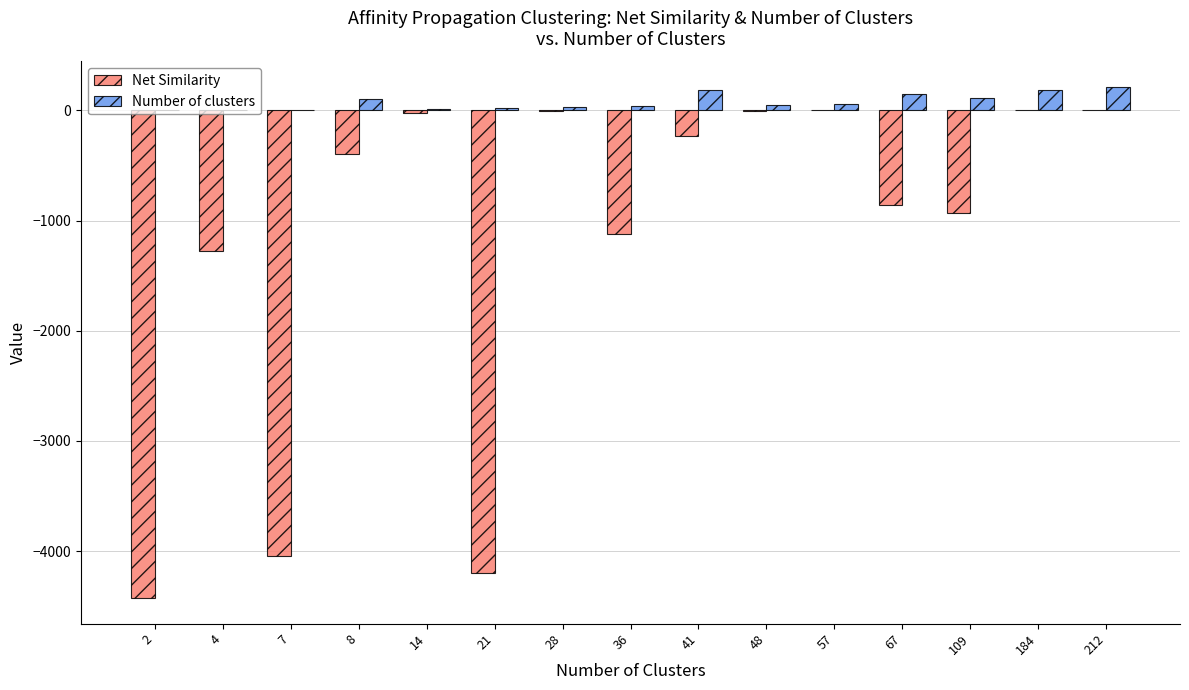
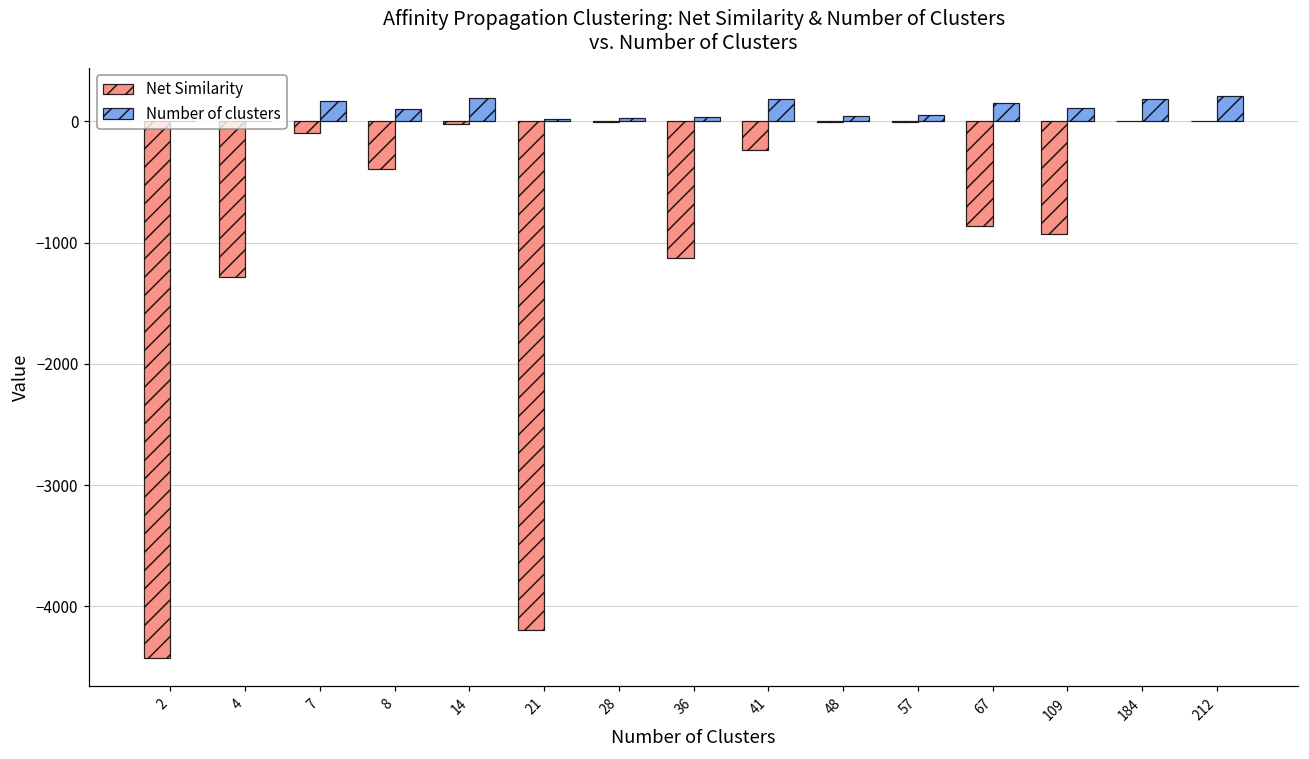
  {
    "Net Similarity": {
      "2": -4430,
      "4": -1280,
-     "7": -4040,
+     "7": -90,
      "8": -390,
      "21": -4200,
      "36": -1130,
      "41": -230,
      "67": -860,
      "109": -930,
      "212": 0
    },
    "Number of clusters": {
-     "7": 10,
+     "7": 170,
      "8": 100,
-     "14": 10,
+     "14": 200,
      "28": 30,
      "36": 40,
      "41": 190,
      "48": 50,
      "57": 60,
      "67": 150,
      "109": 110,
      "184": 180,
      "212": 210
    }
  }
